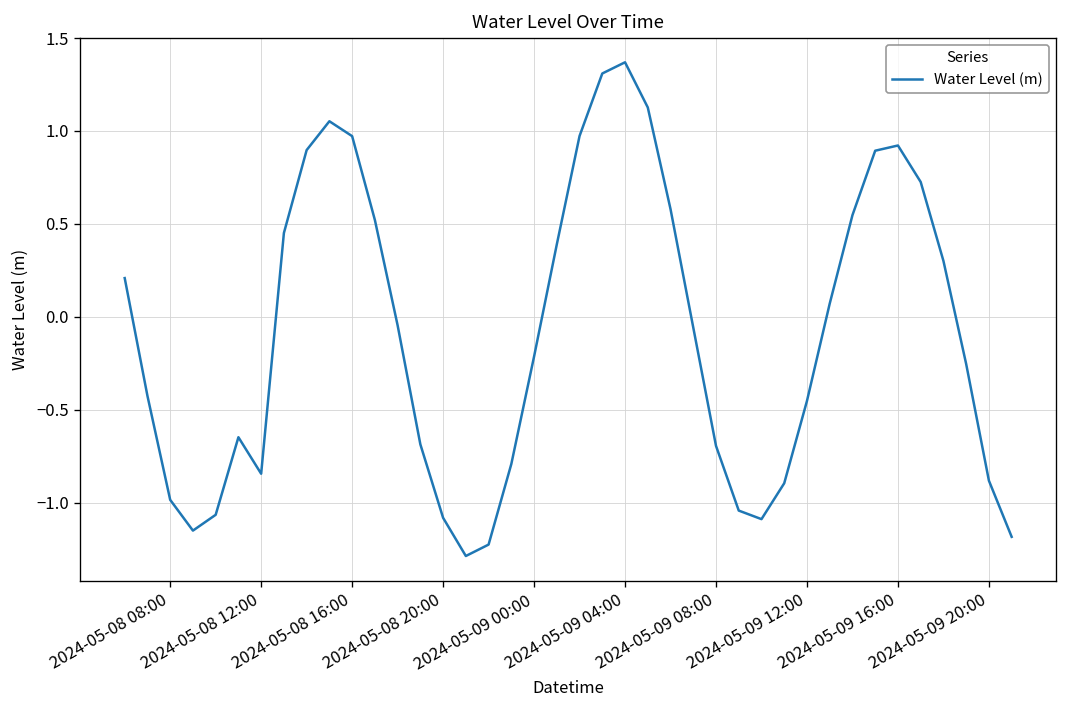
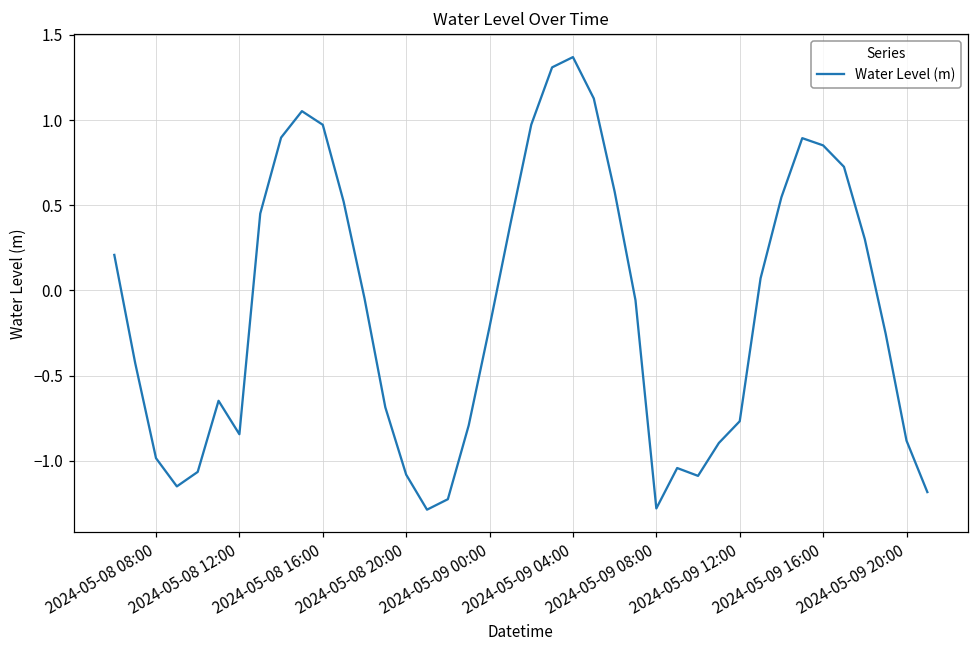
  {
    "2024-05-08 08:00": -0.99,
    "2024-05-08 12:00": -0.84,
    "2024-05-08 16:00": 0.97,
    "2024-05-08 20:00": -1.08,
    "2024-05-09 00:00": -0.21,
    "2024-05-09 04:00": 1.37,
-   "2024-05-09 08:00": -0.69,
-   "2024-05-09 12:00": -0.45,
-   "2024-05-09 16:00": 0.92,
+   "2024-05-09 08:00": -1.28,
+   "2024-05-09 12:00": -0.77,
+   "2024-05-09 16:00": 0.85,
    "2024-05-09 20:00": -0.88
  }
